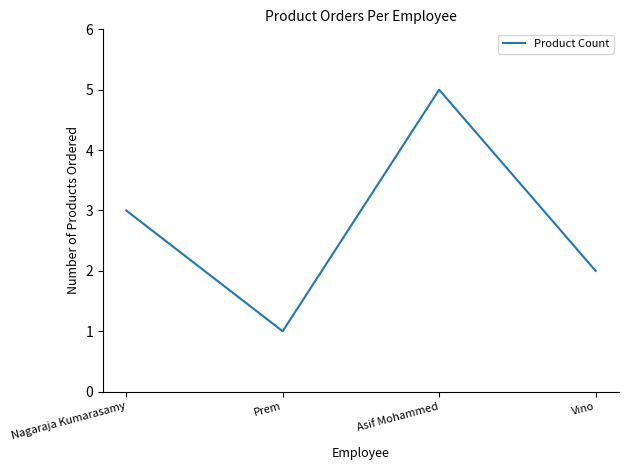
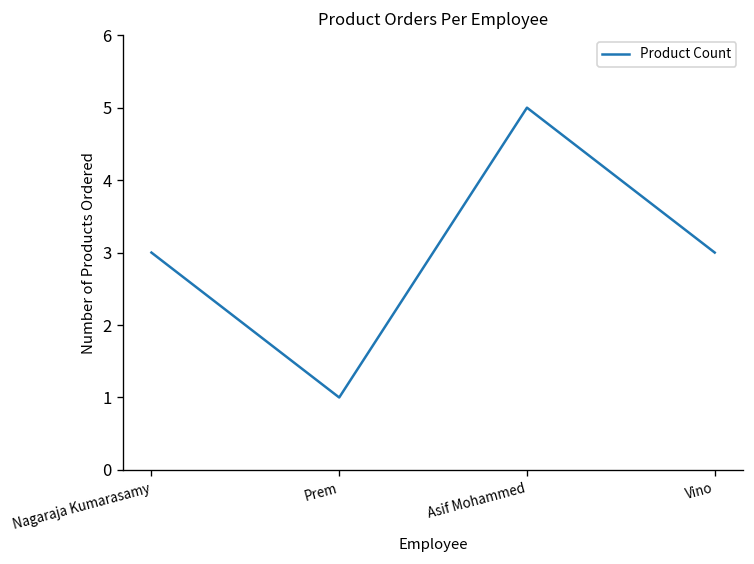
  {
    "Nagaraja Kumarasamy": 3,
    "Prem": 1,
    "Asif Mohammed": 5,
-   "Vino": 2
+   "Vino": 3
  }
